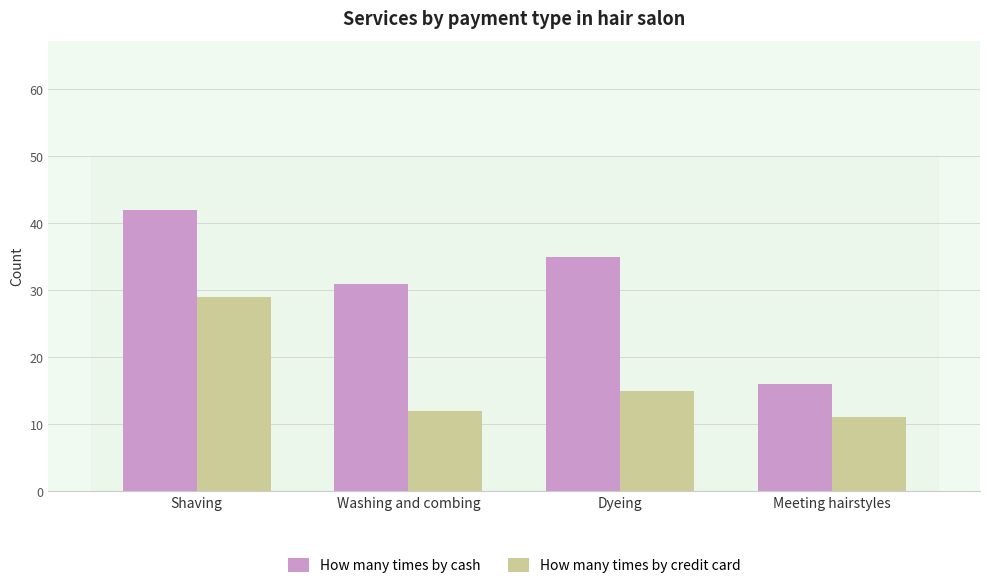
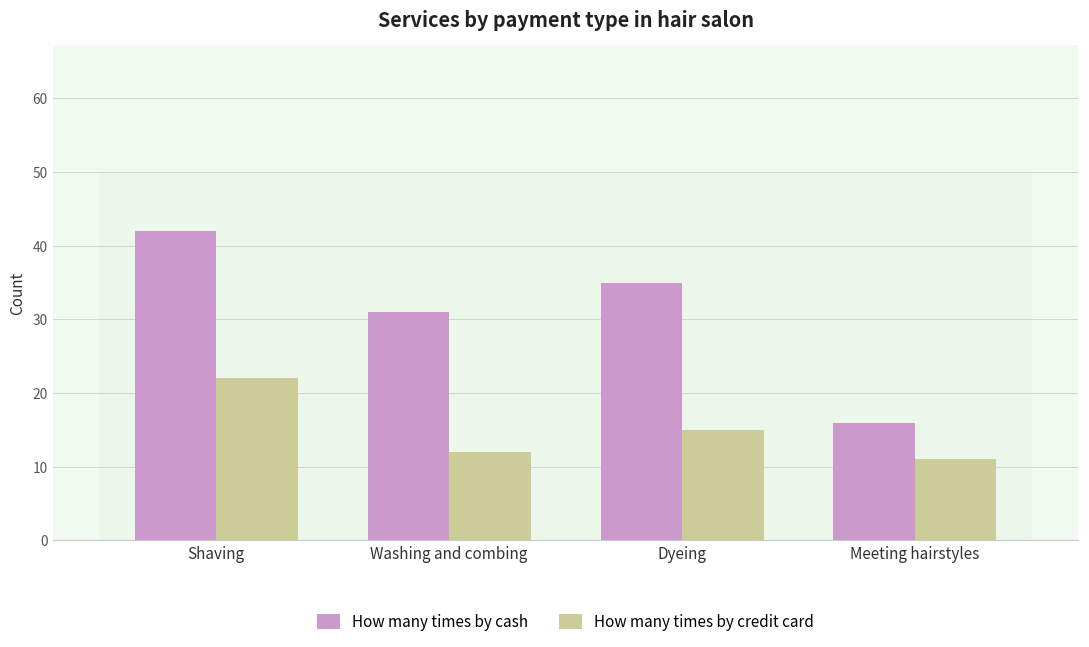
  {
    "How many times by cash": {
      "Shaving": 42,
      "Washing and combing": 31,
      "Dyeing": 35,
      "Meeting hairstyles": 16
    },
    "How many times by credit card": {
-     "Shaving": 29,
+     "Shaving": 22,
      "Washing and combing": 12,
      "Dyeing": 15,
      "Meeting hairstyles": 11
    }
  }
